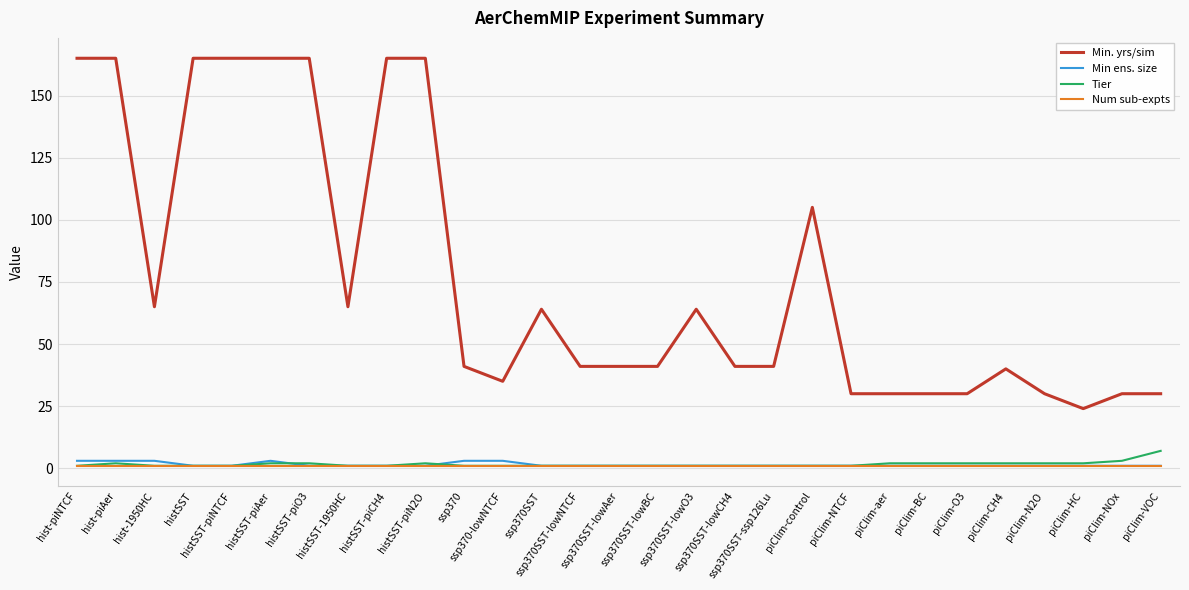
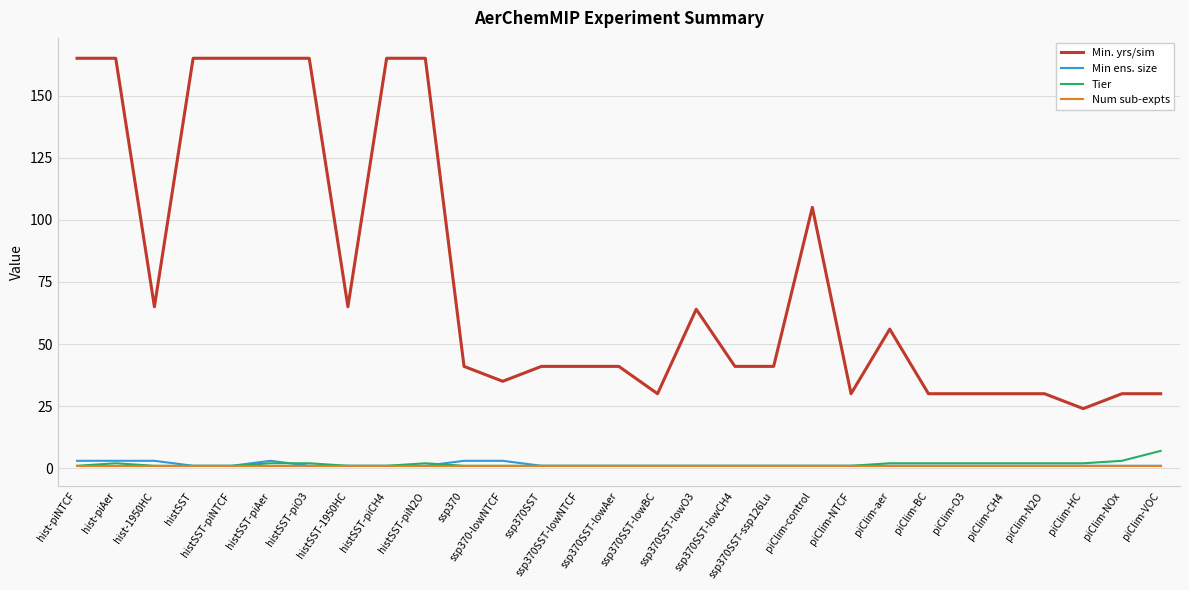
  {
    "Min. yrs/sim": {
      "hist-piNTCF": 165,
      "hist-piAer": 165,
      "hist-1950HC": 65,
      "histSST": 165,
      "histSST-piNTCF": 165,
      "histSST-piAer": 165,
      "histSST-piO3": 165,
      "histSST-1950HC": 65,
      "histSST-piCH4": 165,
      "histSST-piN2O": 165,
      "ssp370": 41,
      "ssp370-lowNTCF": 35,
-     "ssp370SST": 64,
+     "ssp370SST": 41,
      "ssp370SST-lowNTCF": 41,
      "ssp370SST-lowAer": 41,
-     "ssp370SST-lowBC": 41,
+     "ssp370SST-lowBC": 30,
      "ssp370SST-lowO3": 64,
      "ssp370SST-lowCH4": 41,
      "ssp370SST-ssp126Lu": 41,
      "piClim-control": 105,
      "piClim-NTCF": 30,
-     "piClim-aer": 30,
+     "piClim-aer": 56,
      "piClim-BC": 30,
      "piClim-O3": 30,
-     "piClim-CH4": 40,
+     "piClim-CH4": 30,
      "piClim-N2O": 30,
      "piClim-HC": 24,
      "piClim-NOx": 30,
      "piClim-VOC": 30
    },
    "Min ens. size": {
      "hist-piNTCF": 3,
      "hist-1950HC": 3,
      "ssp370": 3,
      "ssp370-lowNTCF": 3
    },
    "Tier": {
      "piClim-NOx": 3,
      "piClim-VOC": 7
    }
  }
